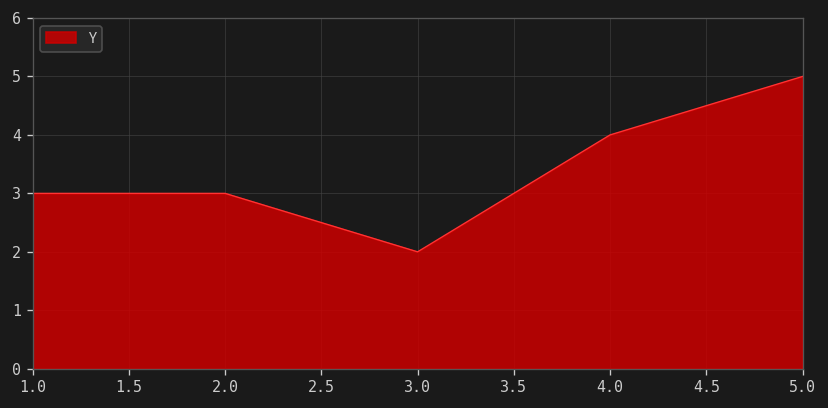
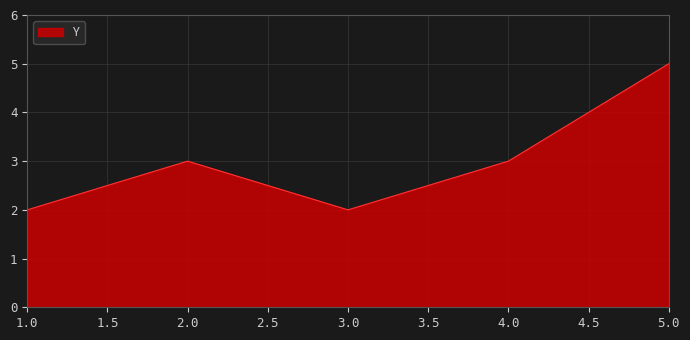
  {
-   "1.0": 3,
+   "1.0": 2,
    "2.0": 3,
    "3.0": 2,
-   "4.0": 4,
+   "4.0": 3,
    "5.0": 5
  }
